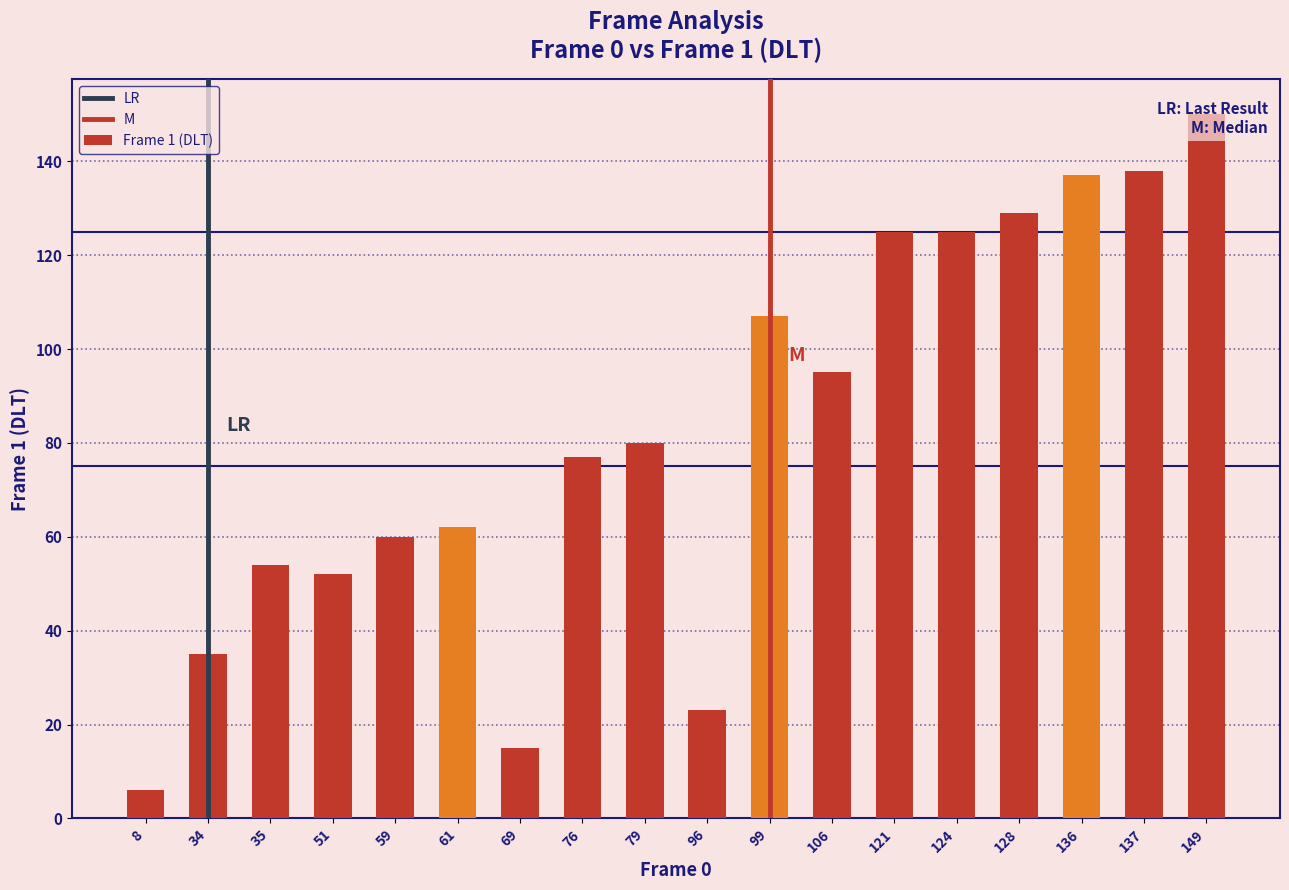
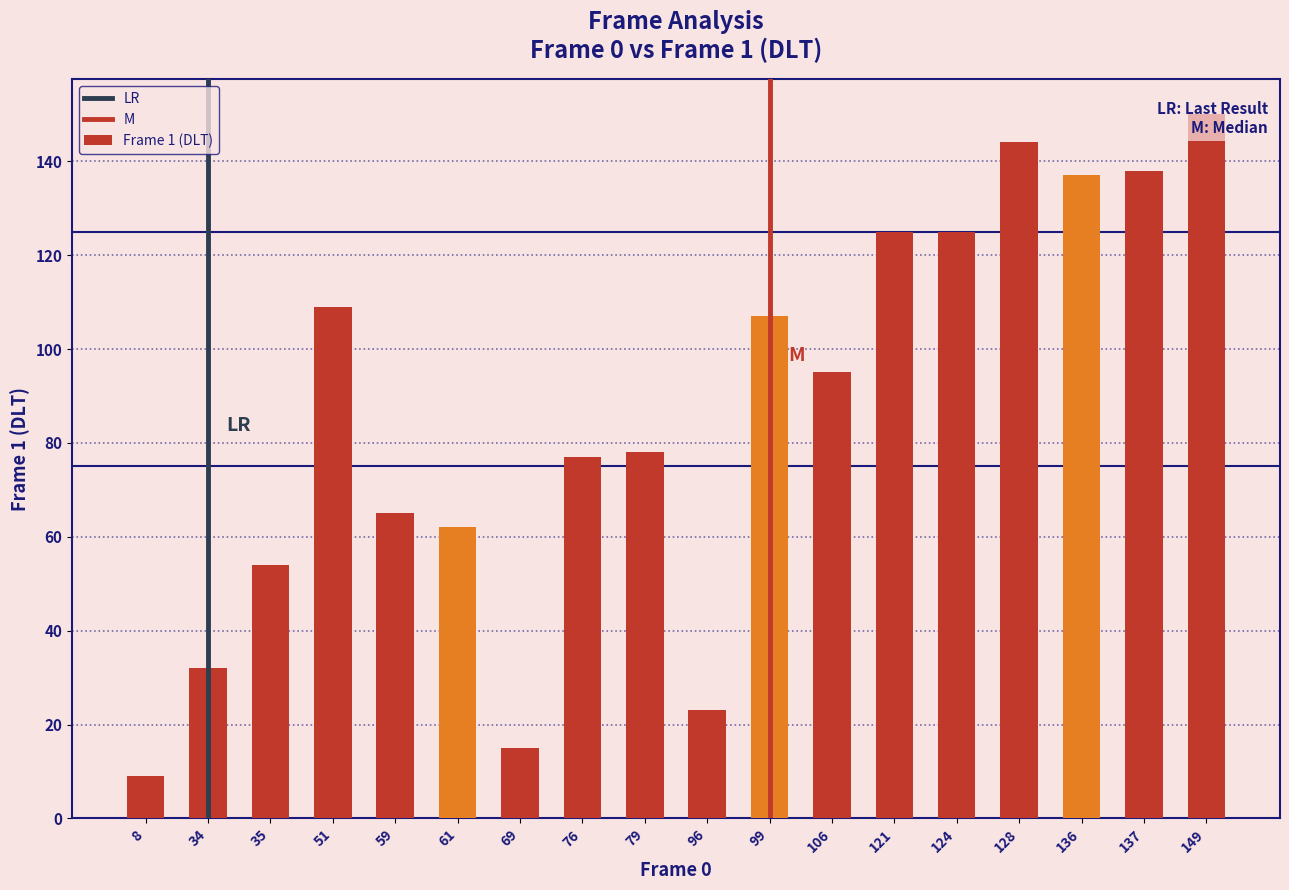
  {
-   "8": 6,
-   "34": 35,
+   "8": 9,
+   "34": 32,
    "35": 54,
-   "51": 52,
-   "59": 60,
+   "51": 109,
+   "59": 65,
    "61": 62,
    "69": 15,
    "76": 77,
-   "79": 80,
+   "79": 78,
    "96": 23,
    "99": 107,
    "106": 95,
    "121": 125,
    "124": 125,
-   "128": 129,
+   "128": 144,
    "136": 137,
    "137": 138
  }
